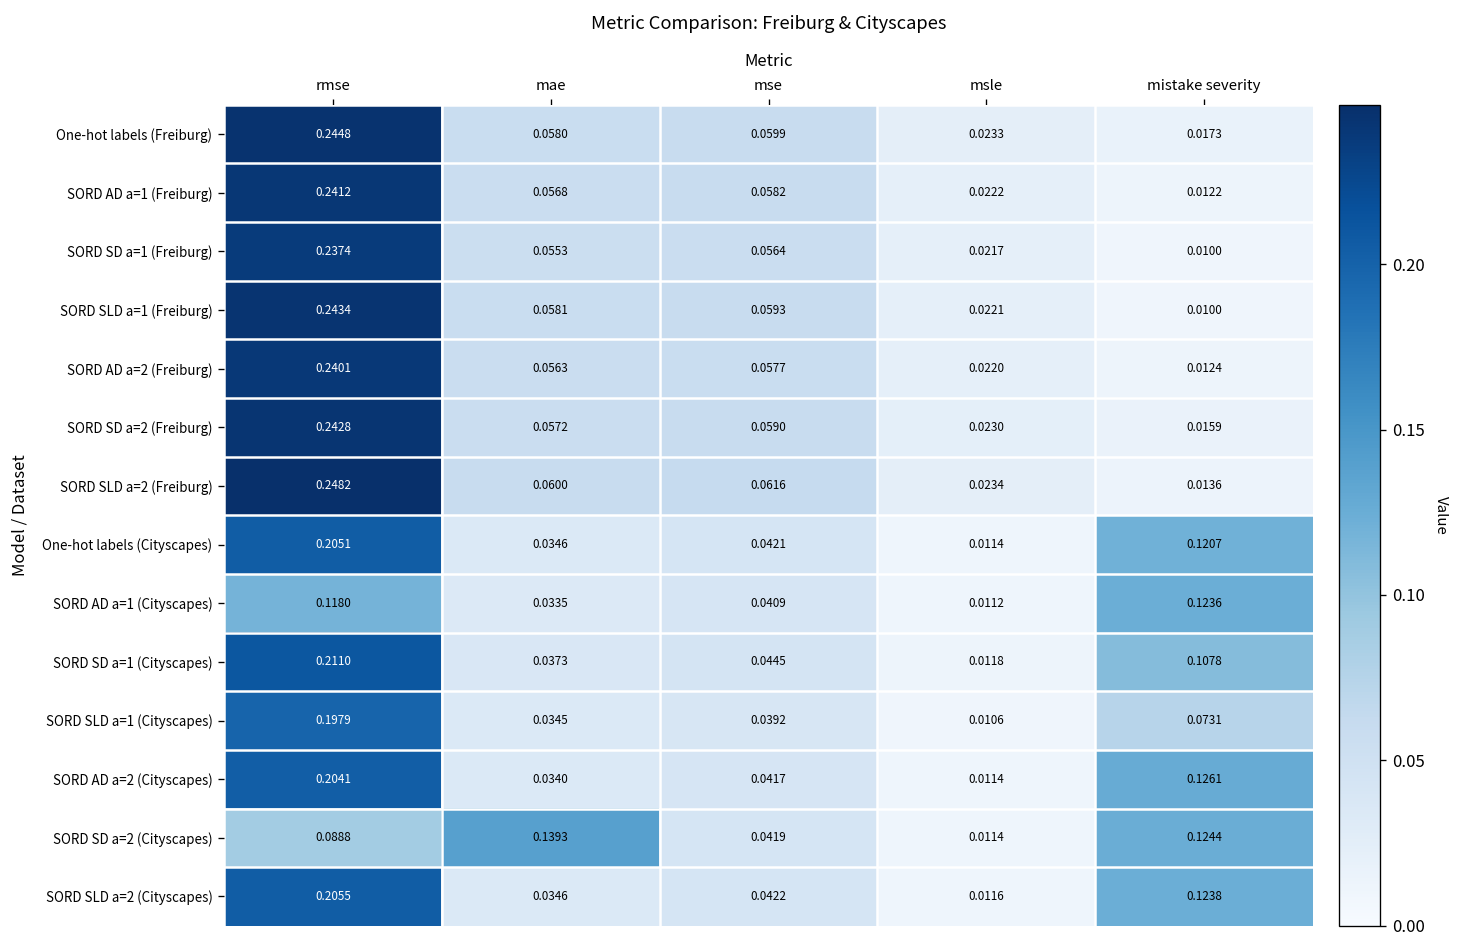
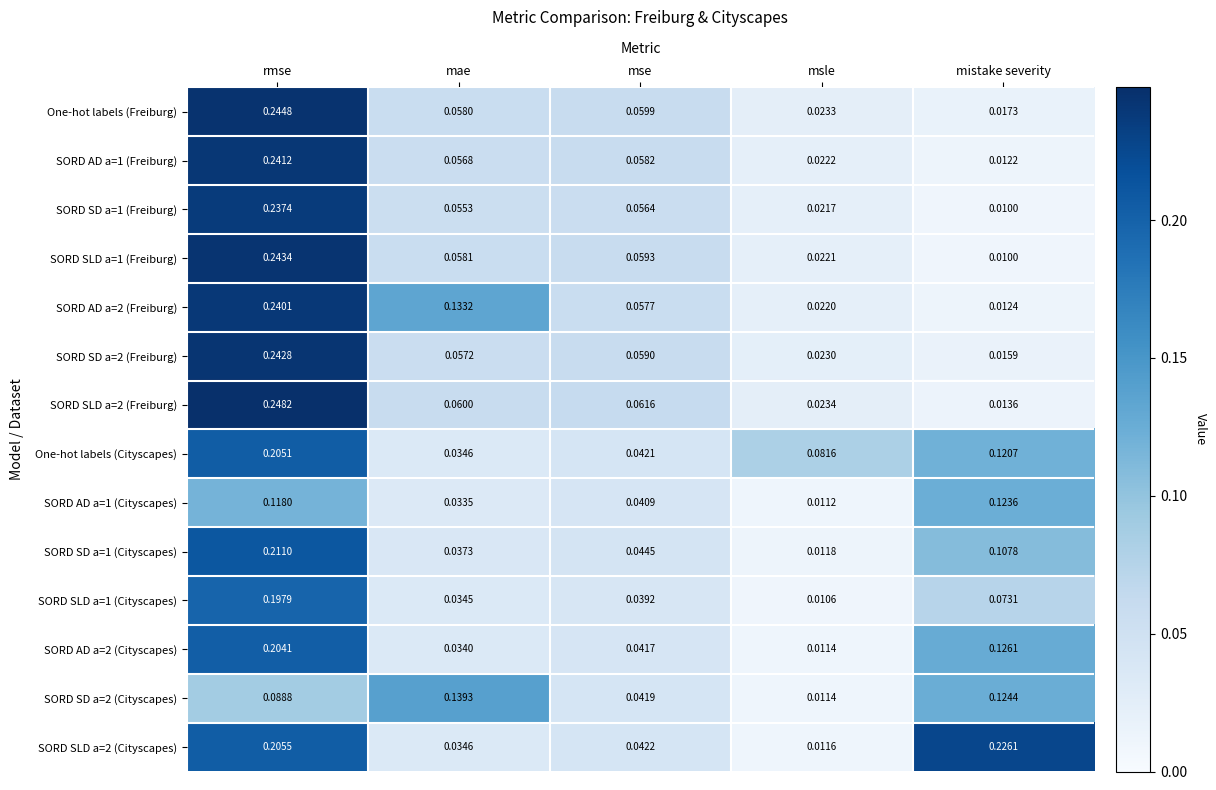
  {
    "One-hot labels (Freiburg)": {
      "rmse": 0.2448,
      "mae": 0.0580,
      "mse": 0.0599,
      "msle": 0.0233,
      "mistake severity": 0.0173
    },
    "SORD AD a=1 (Freiburg)": {
      "rmse": 0.2412,
      "mae": 0.0568,
      "mse": 0.0582,
      "msle": 0.0222,
      "mistake severity": 0.0122
    },
    "SORD SD a=1 (Freiburg)": {
      "rmse": 0.2374,
      "mae": 0.0553,
      "mse": 0.0564,
      "msle": 0.0217,
      "mistake severity": 0.0100
    },
    "SORD SLD a=1 (Freiburg)": {
      "rmse": 0.2434,
      "mae": 0.0581,
      "mse": 0.0593,
      "msle": 0.0221,
      "mistake severity": 0.0100
    },
    "SORD AD a=2 (Freiburg)": {
      "rmse": 0.2401,
-     "mae": 0.0563,
+     "mae": 0.1332,
      "mse": 0.0577,
      "msle": 0.0220,
      "mistake severity": 0.0124
    },
    "SORD SD a=2 (Freiburg)": {
      "rmse": 0.2428,
      "mae": 0.0572,
      "mse": 0.0590,
      "msle": 0.0230,
      "mistake severity": 0.0159
    },
    "SORD SLD a=2 (Freiburg)": {
      "rmse": 0.2482,
      "mae": 0.0600,
      "mse": 0.0616,
      "msle": 0.0234,
      "mistake severity": 0.0136
    },
    "One-hot labels (Cityscapes)": {
      "rmse": 0.2051,
      "mae": 0.0346,
      "mse": 0.0421,
-     "msle": 0.0114,
+     "msle": 0.0816,
      "mistake severity": 0.1207
    },
    "SORD AD a=1 (Cityscapes)": {
      "rmse": 0.1180,
      "mae": 0.0335,
      "mse": 0.0409,
      "msle": 0.0112,
      "mistake severity": 0.1236
    },
    "SORD SD a=1 (Cityscapes)": {
      "rmse": 0.2110,
      "mae": 0.0373,
      "mse": 0.0445,
      "msle": 0.0118,
      "mistake severity": 0.1078
    },
    "SORD SLD a=1 (Cityscapes)": {
      "rmse": 0.1979,
      "mae": 0.0345,
      "mse": 0.0392,
      "msle": 0.0106,
      "mistake severity": 0.0731
    },
    "SORD AD a=2 (Cityscapes)": {
      "rmse": 0.2041,
      "mae": 0.0340,
      "mse": 0.0417,
      "msle": 0.0114,
      "mistake severity": 0.1261
    },
    "SORD SD a=2 (Cityscapes)": {
      "rmse": 0.0888,
      "mae": 0.1393,
      "mse": 0.0419,
      "msle": 0.0114,
      "mistake severity": 0.1244
    },
    "SORD SLD a=2 (Cityscapes)": {
      "rmse": 0.2055,
      "mae": 0.0346,
      "mse": 0.0422,
      "msle": 0.0116,
-     "mistake severity": 0.1238
+     "mistake severity": 0.2261
    }
  }
